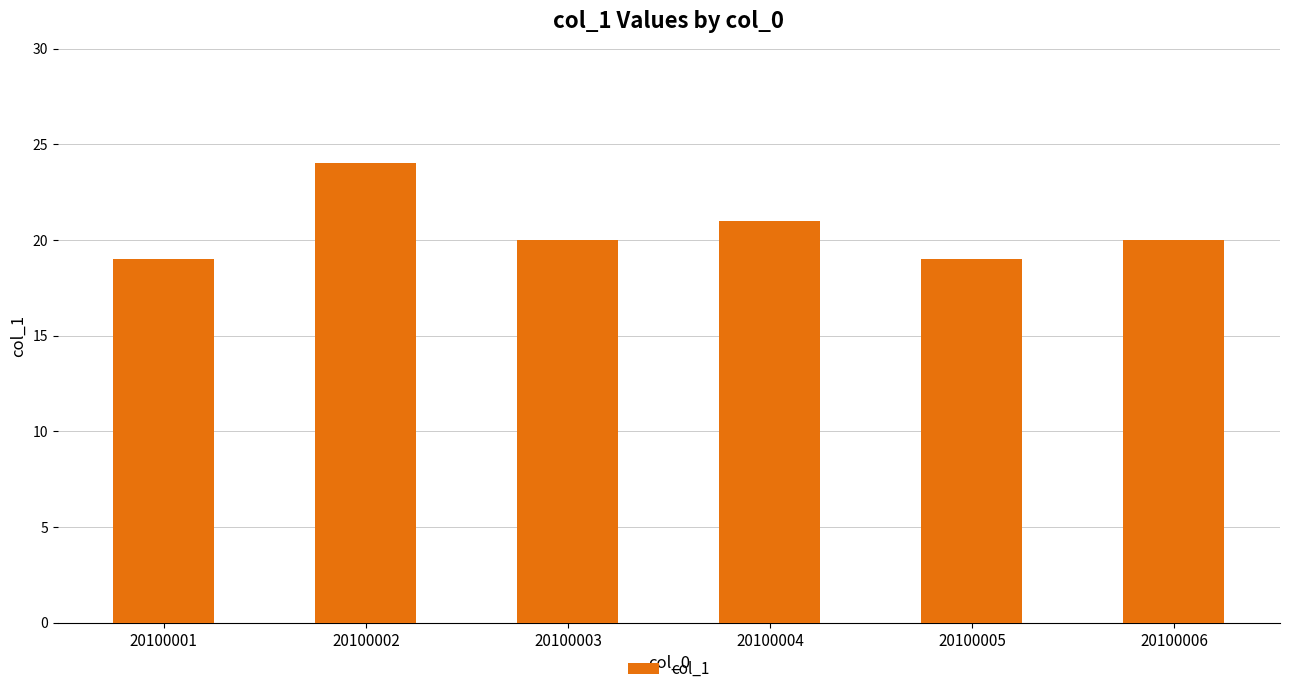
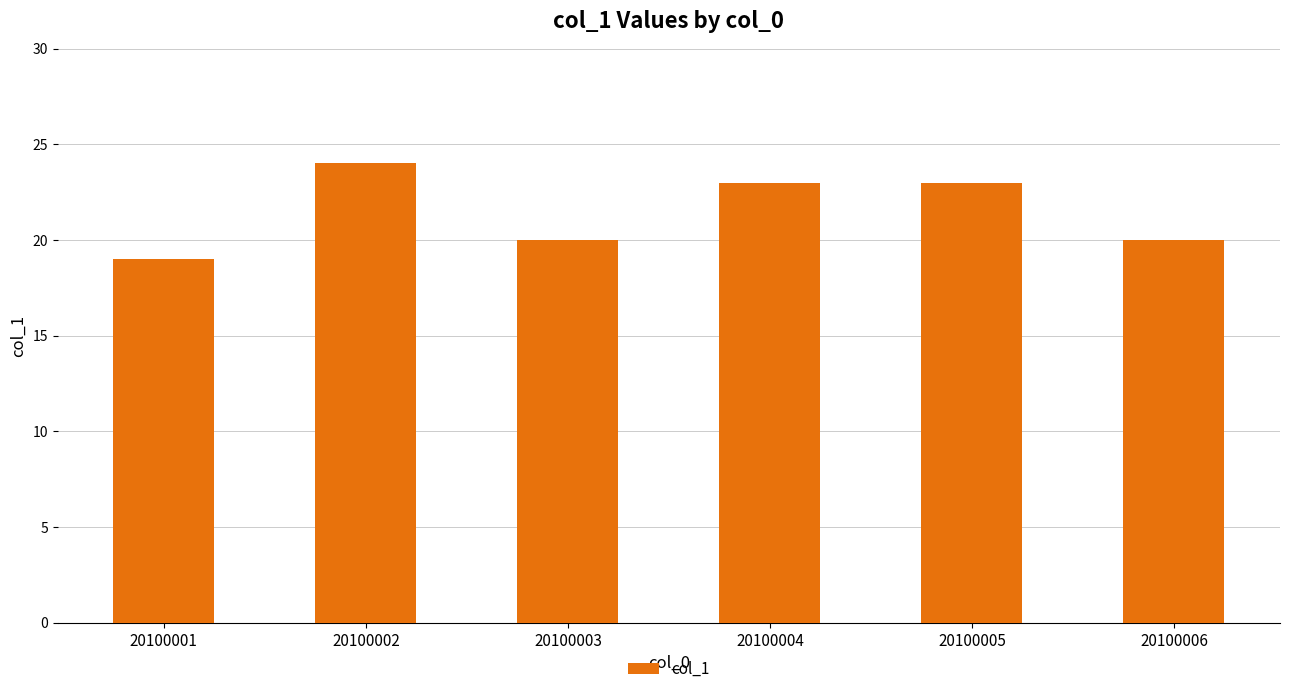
  {
    "20100001": 19,
    "20100002": 24,
    "20100003": 20,
-   "20100004": 21,
-   "20100005": 19,
+   "20100004": 23,
+   "20100005": 23,
    "20100006": 20
  }
